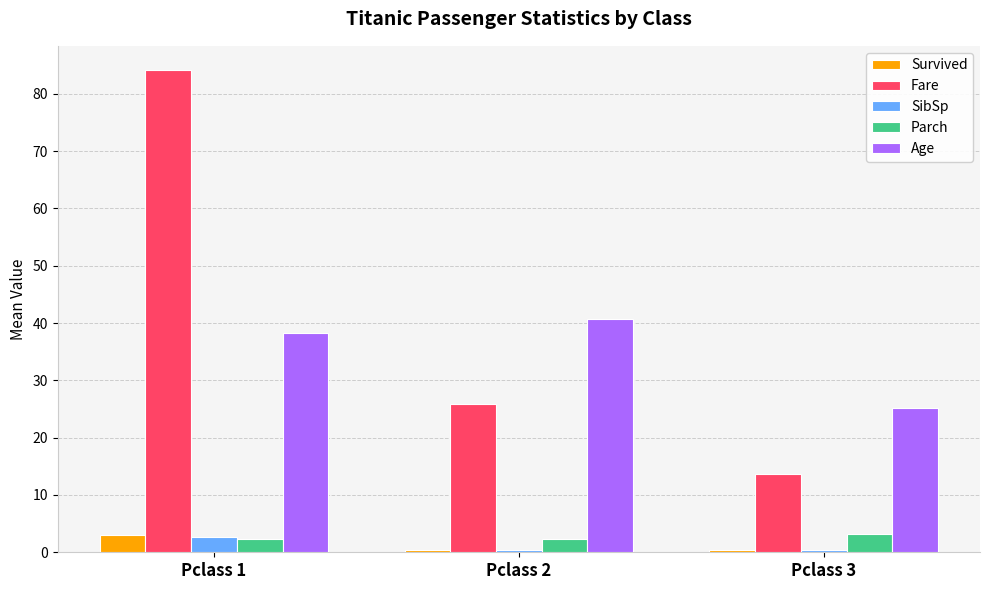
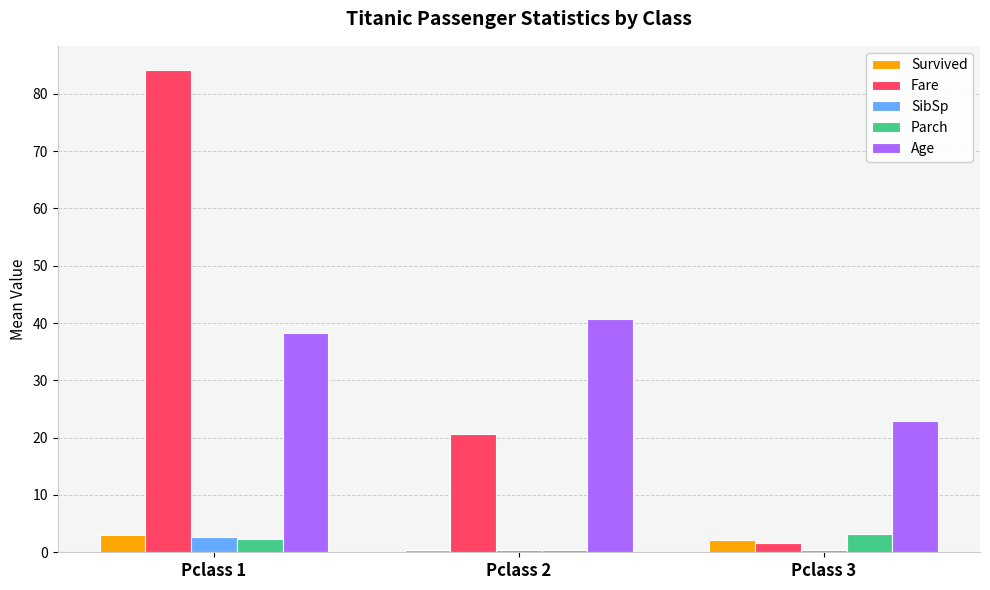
  {
    "Survived": {
      "Pclass 1": 3,
      "Pclass 2": 0,
-     "Pclass 3": 0
+     "Pclass 3": 2
    },
    "Fare": {
      "Pclass 1": 84,
-     "Pclass 2": 26,
-     "Pclass 3": 14
+     "Pclass 2": 21,
+     "Pclass 3": 2
    },
    "SibSp": {
      "Pclass 1": 3
    },
    "Parch": {
      "Pclass 1": 2,
-     "Pclass 2": 2,
+     "Pclass 2": 0,
      "Pclass 3": 3
    },
    "Age": {
      "Pclass 1": 38,
      "Pclass 2": 41,
-     "Pclass 3": 25
+     "Pclass 3": 23
    }
  }
